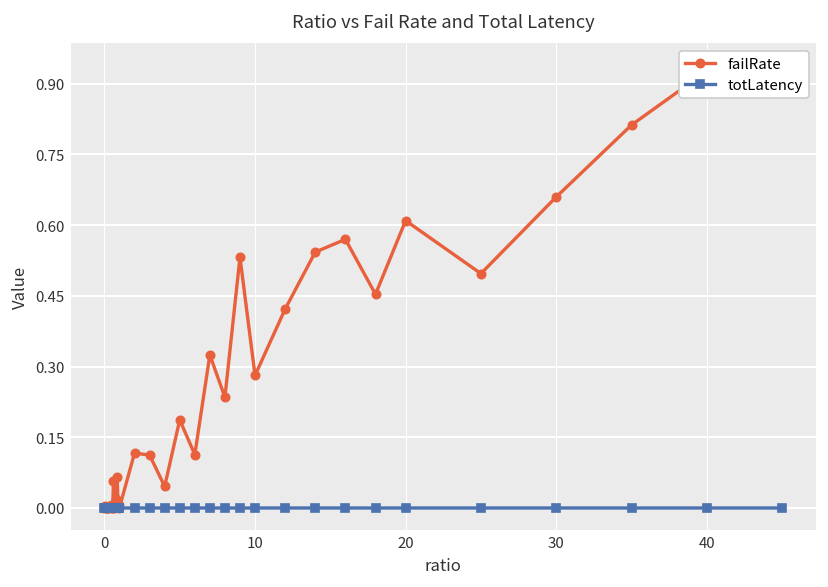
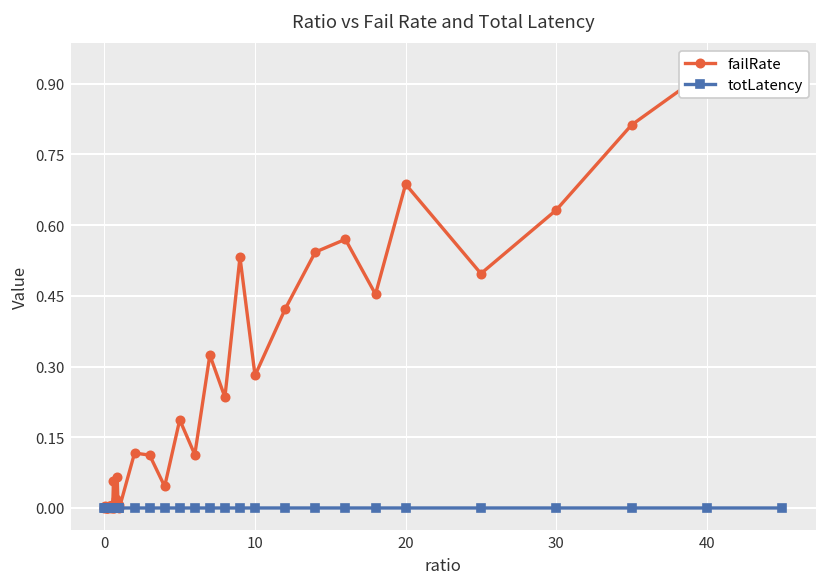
  {
    "failRate": {
      "10": 0.28,
-     "20": 0.61,
-     "30": 0.66
+     "20": 0.69,
+     "30": 0.63
    },
    "totLatency": {
      "10": 0.00,
      "20": 0.00,
      "30": 0.00,
      "40": 0.00
    }
  }
